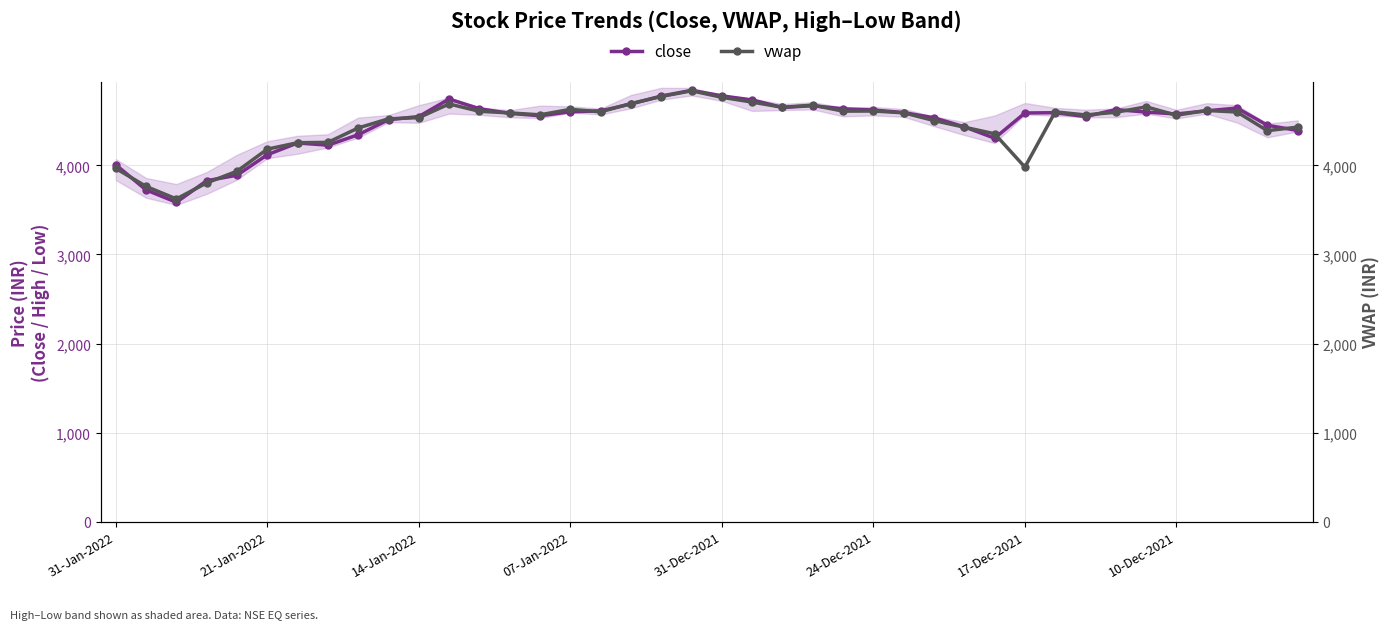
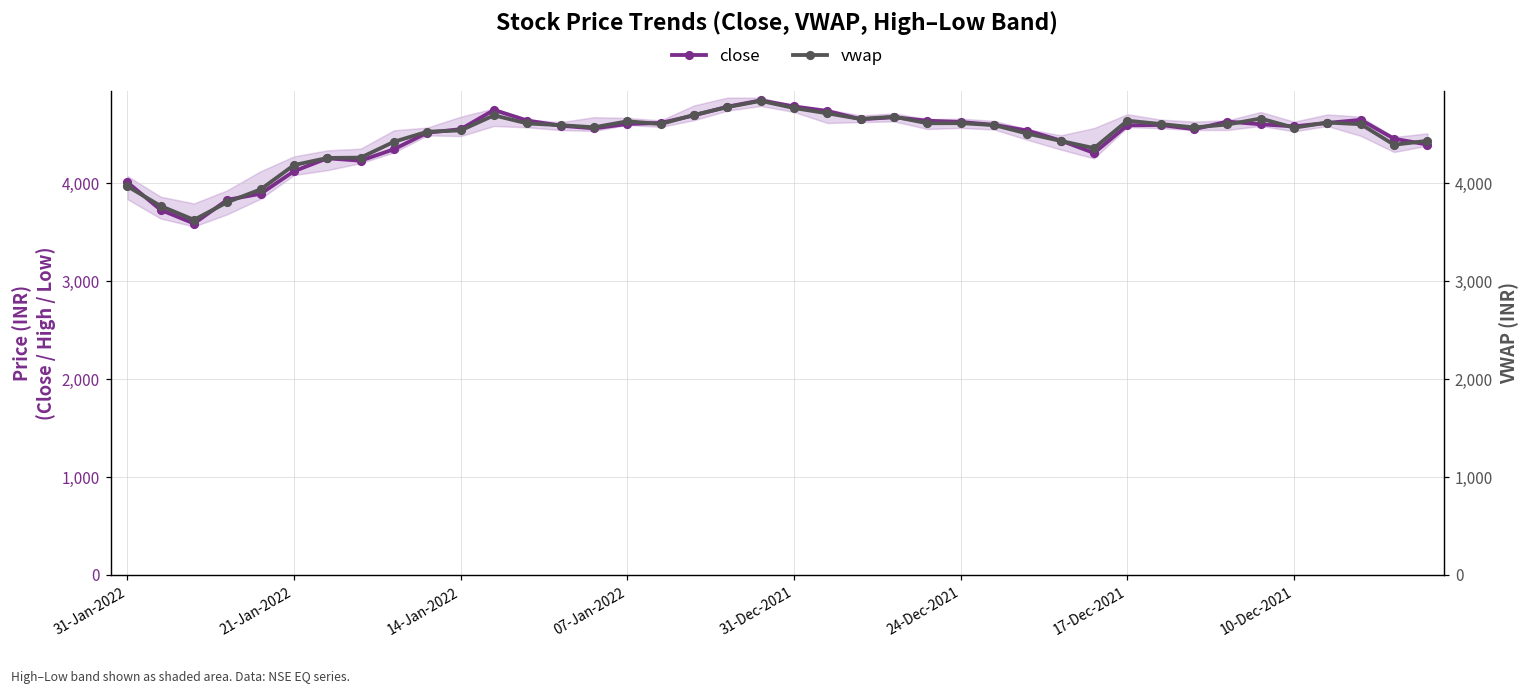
  {
    "close": {
      "31-Jan-2022": "4,000",
      "21-Jan-2022": "4,100",
      "17-Dec-2021": "4,600"
    },
    "vwap": {
      "31-Jan-2022": "4,000",
      "21-Jan-2022": "4,200",
-     "17-Dec-2021": "4,000"
+     "17-Dec-2021": "4,600"
    }
  }
